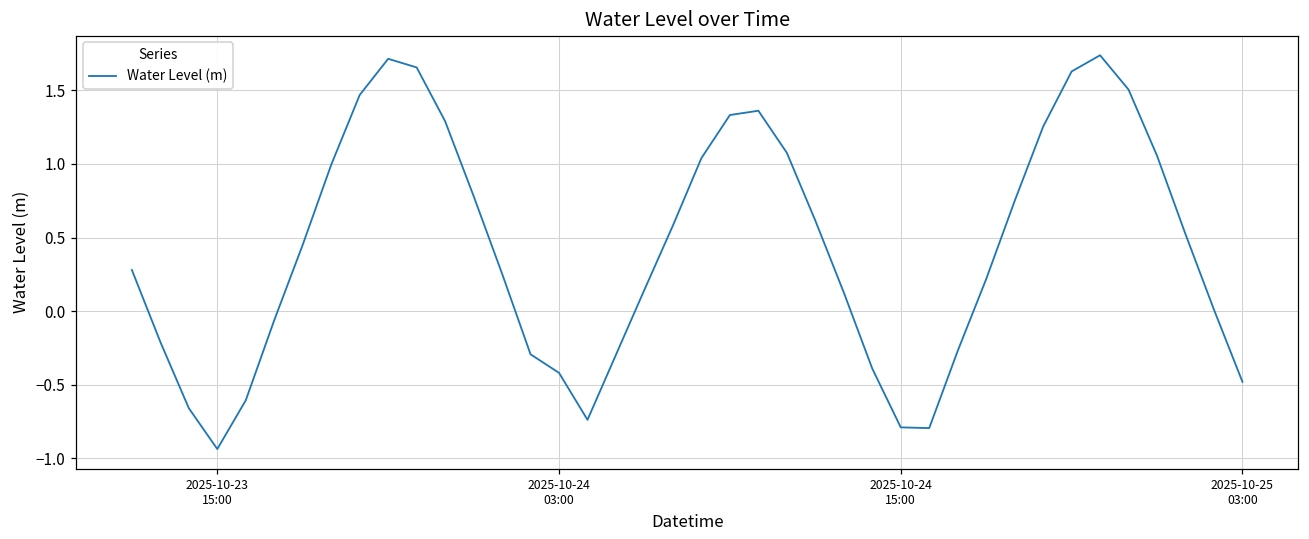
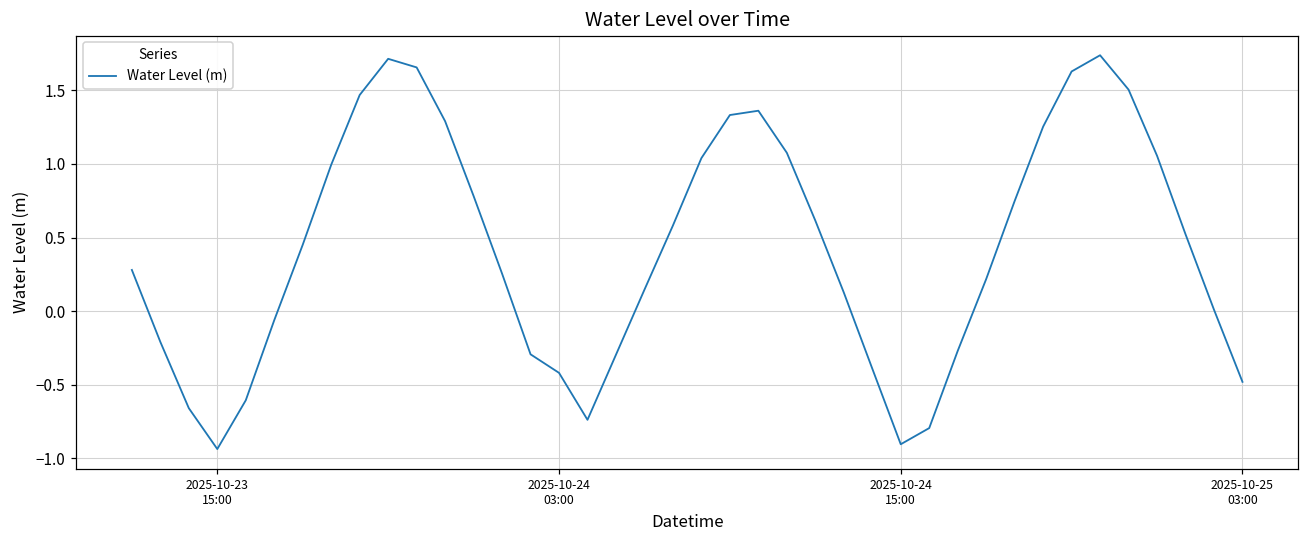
  {
    "2025-10-23 15:00": -0.94,
    "2025-10-24 03:00": -0.42,
-   "2025-10-24 15:00": -0.79,
+   "2025-10-24 15:00": -0.91,
    "2025-10-25 03:00": -0.48
  }
